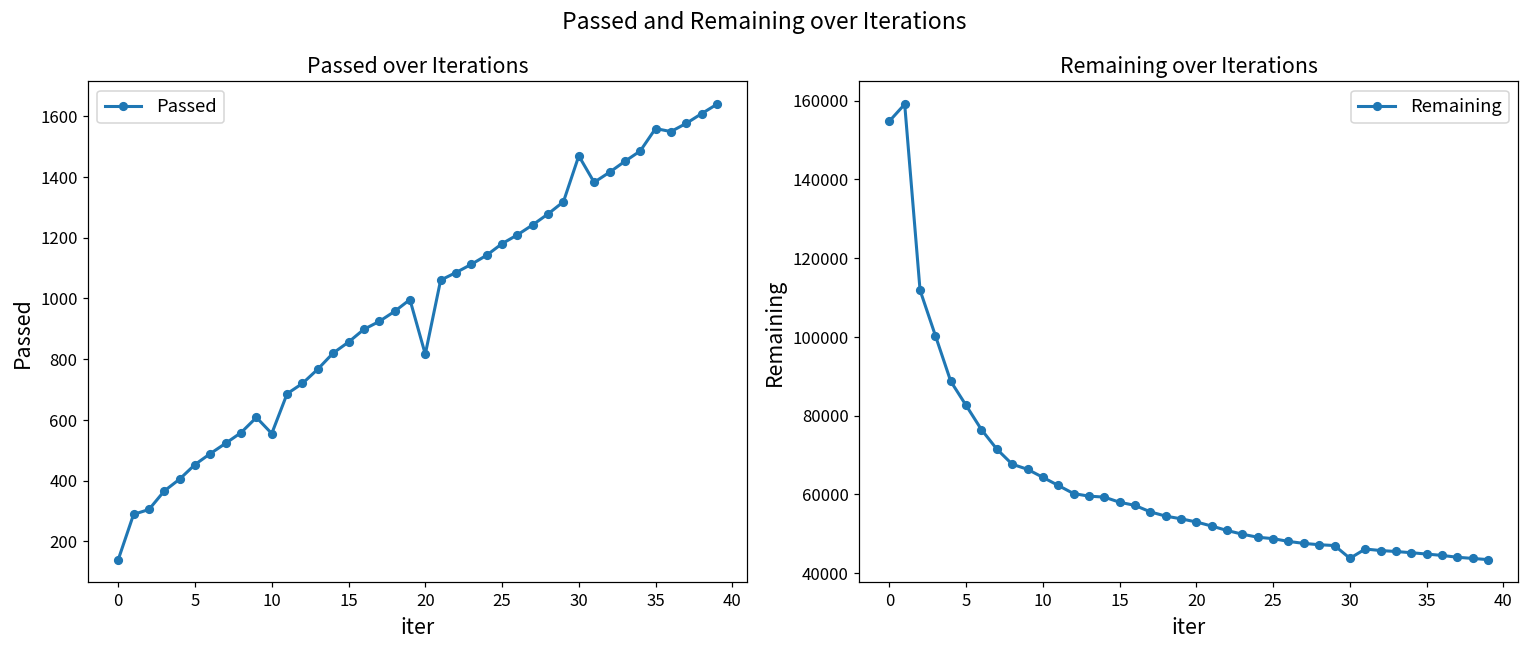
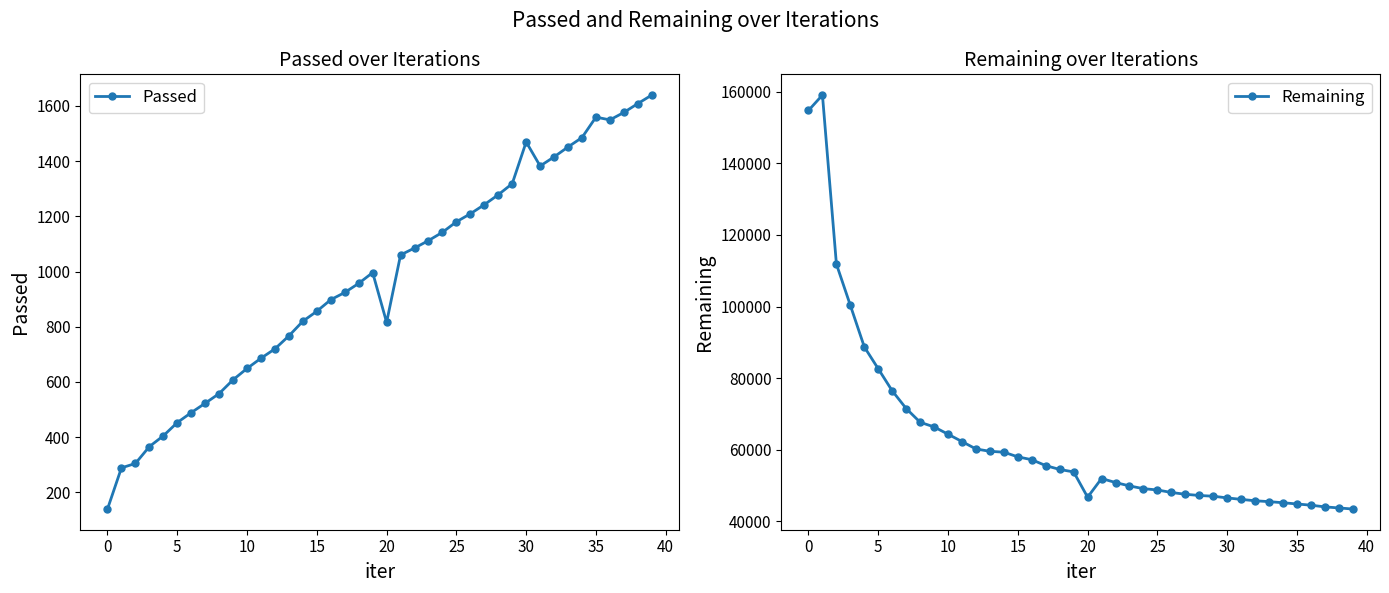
  {
    "Passed over Iterations": {
      "0": 140,
      "5": 450,
-     "10": 560,
+     "10": 650,
      "15": 860,
      "20": 820,
      "25": 1180,
      "30": 1470,
      "35": 1560
    },
    "Remaining over Iterations": {
      "0": 155000,
      "5": 83000,
      "10": 64000,
      "15": 58000,
-     "20": 53000,
+     "20": 47000,
      "25": 49000,
-     "30": 44000,
+     "30": 47000,
      "35": 45000
    }
  }
